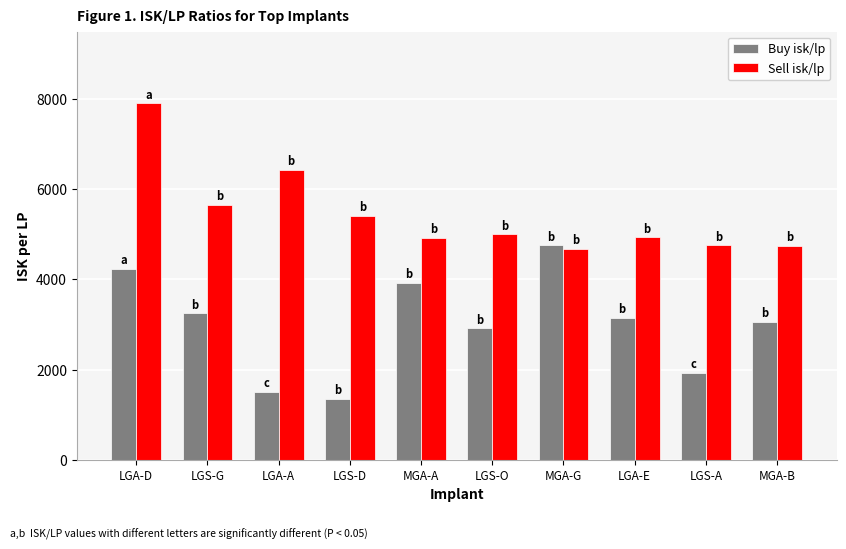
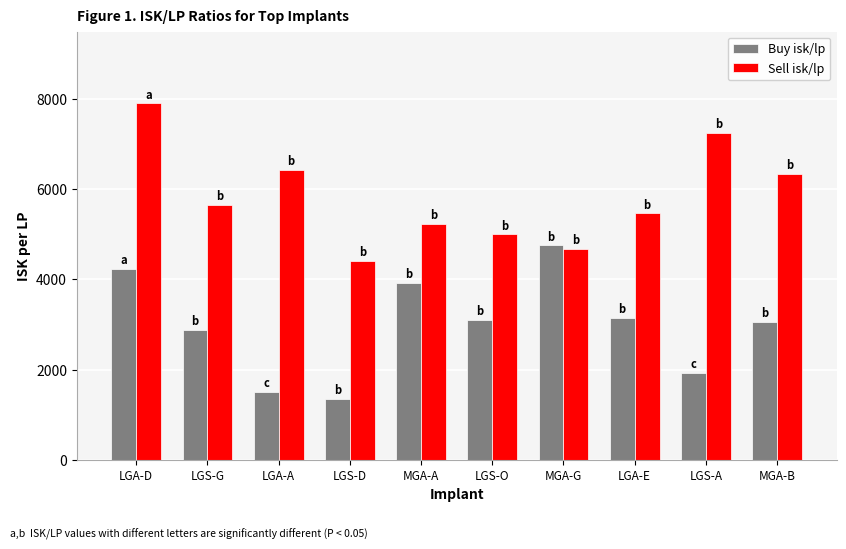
  {
    "Buy isk/lp": {
      "LGA-D": 4200,
-     "LGS-G": 3200,
+     "LGS-G": 2900,
      "LGA-A": 1500,
      "LGS-D": 1400,
      "MGA-A": 3900,
-     "LGS-O": 2900,
+     "LGS-O": 3100,
      "MGA-G": 4800,
      "LGA-E": 3100,
      "LGS-A": 1900,
      "MGA-B": 3100
    },
    "Sell isk/lp": {
      "LGA-D": 7900,
      "LGS-G": 5700,
      "LGA-A": 6400,
-     "LGS-D": 5400,
-     "MGA-A": 4900,
+     "LGS-D": 4400,
+     "MGA-A": 5200,
      "LGS-O": 5000,
      "MGA-G": 4700,
-     "LGA-E": 4900,
-     "LGS-A": 4800,
-     "MGA-B": 4800
+     "LGA-E": 5500,
+     "LGS-A": 7300,
+     "MGA-B": 6300
    }
  }
